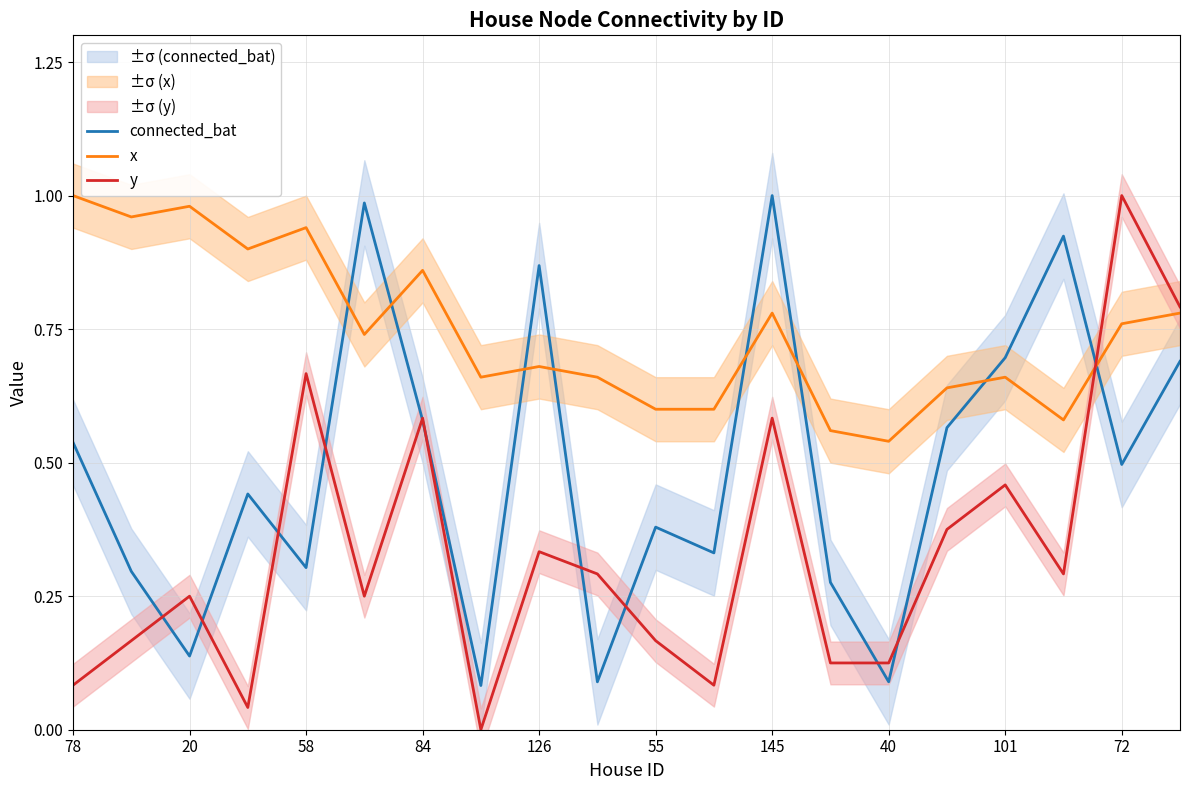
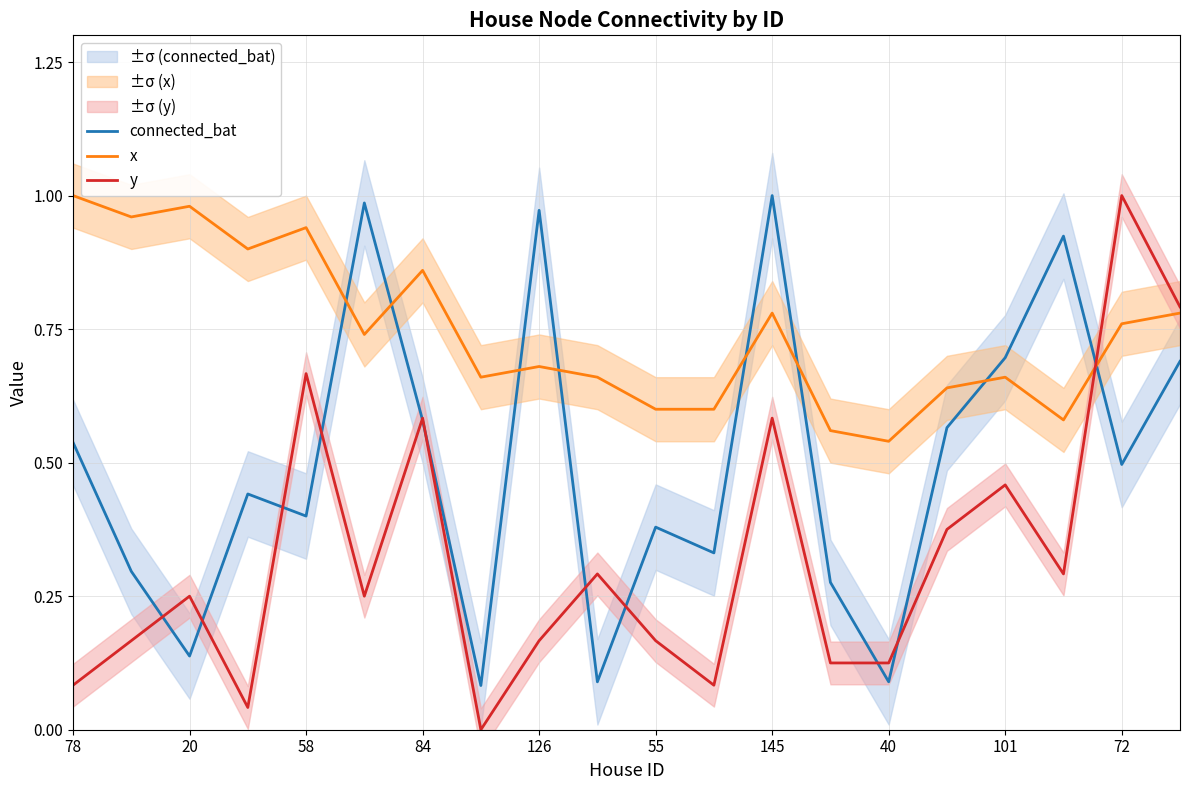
  {
    "connected_bat": {
      "78": 0.54,
      "20": 0.14,
-     "58": 0.30,
-     "126": 0.87,
+     "58": 0.40,
+     "126": 0.97,
      "55": 0.38,
      "145": 1.00,
      "40": 0.09,
      "101": 0.70,
      "72": 0.50
    },
    "x": {
      "78": 1.00,
      "20": 0.98,
      "58": 0.94,
      "84": 0.86,
      "126": 0.68,
      "55": 0.60,
      "145": 0.78,
      "40": 0.54,
      "101": 0.66,
      "72": 0.76
    },
    "y": {
      "78": 0.08,
      "20": 0.25,
      "58": 0.67,
-     "126": 0.33,
+     "126": 0.17,
      "55": 0.17,
      "145": 0.58,
      "40": 0.13,
      "101": 0.46,
      "72": 1.00
    }
  }
